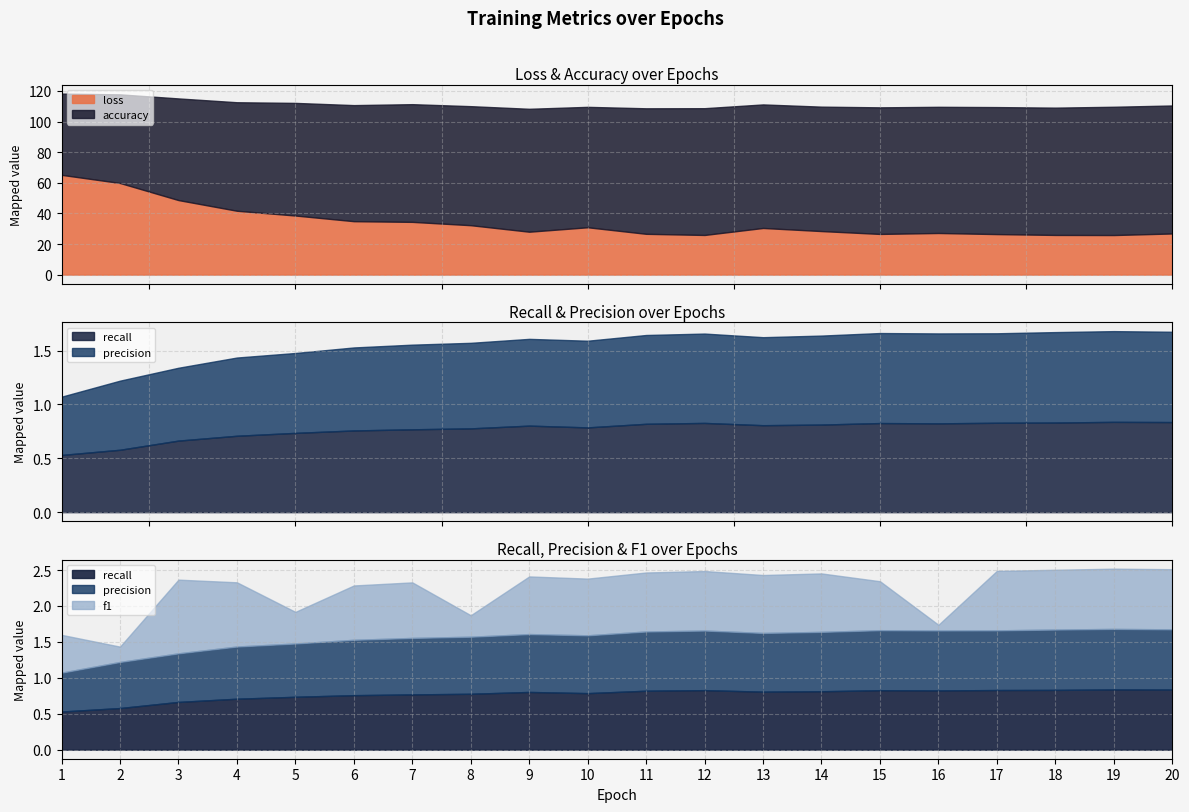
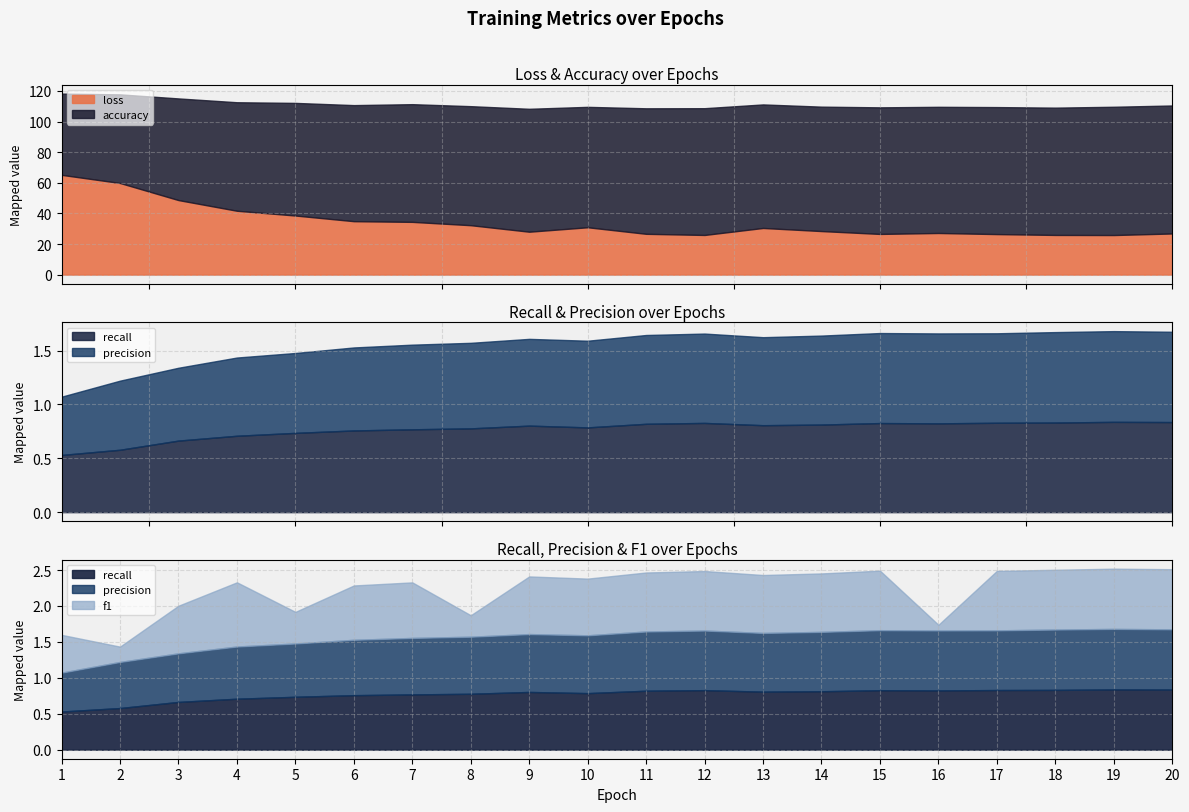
  {
    "Recall, Precision & F1 over Epochs": {
      "f1": {
        "1": 0.5,
        "2": 0.2,
-       "3": 1.0,
+       "3": 0.7,
        "4": 0.9,
        "5": 0.4,
        "6": 0.8,
        "7": 0.8,
        "8": 0.3,
        "9": 0.8,
        "10": 0.8,
        "11": 0.8,
        "12": 0.8,
        "13": 0.8,
        "14": 0.8,
-       "15": 0.7,
+       "15": 0.8,
        "16": 0.1,
        "17": 0.8,
        "18": 0.8,
        "19": 0.8,
        "20": 0.8
      }
    }
  }
